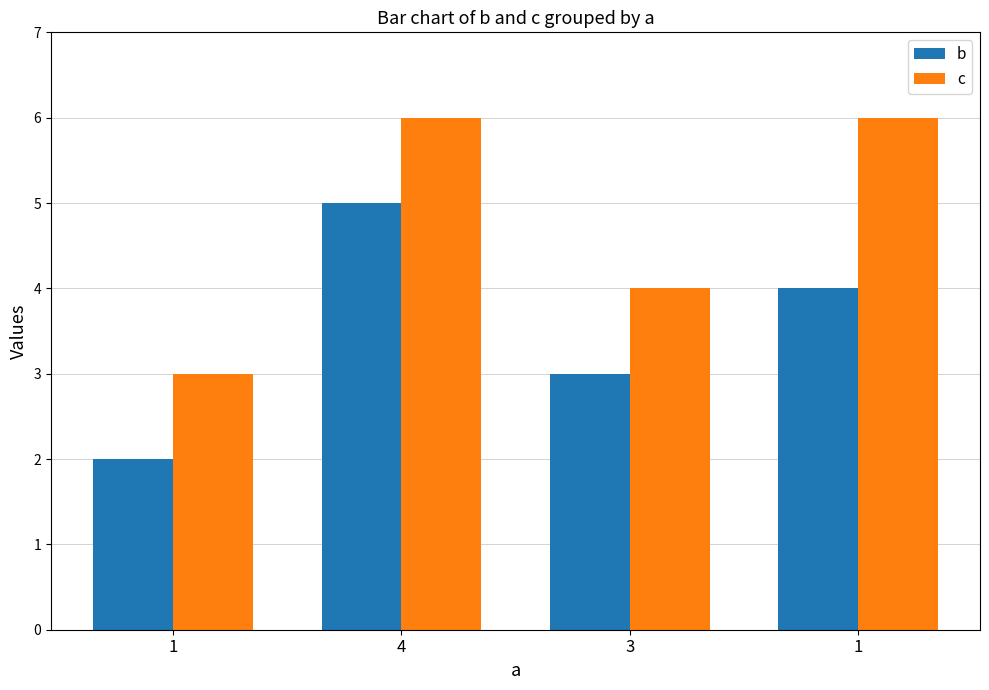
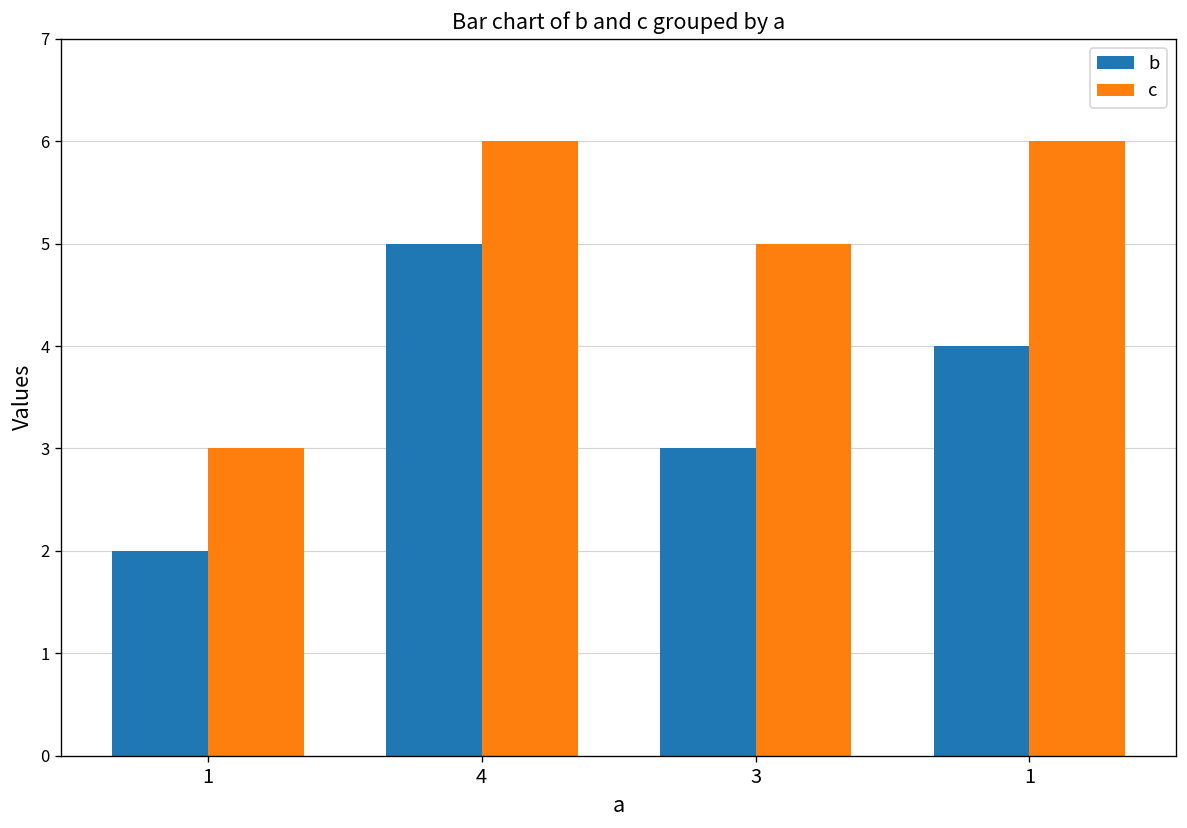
  {
    "b": {
      "4": 5,
      "3": 3
    },
    "c": {
      "4": 6,
-     "3": 4
+     "3": 5
    }
  }
